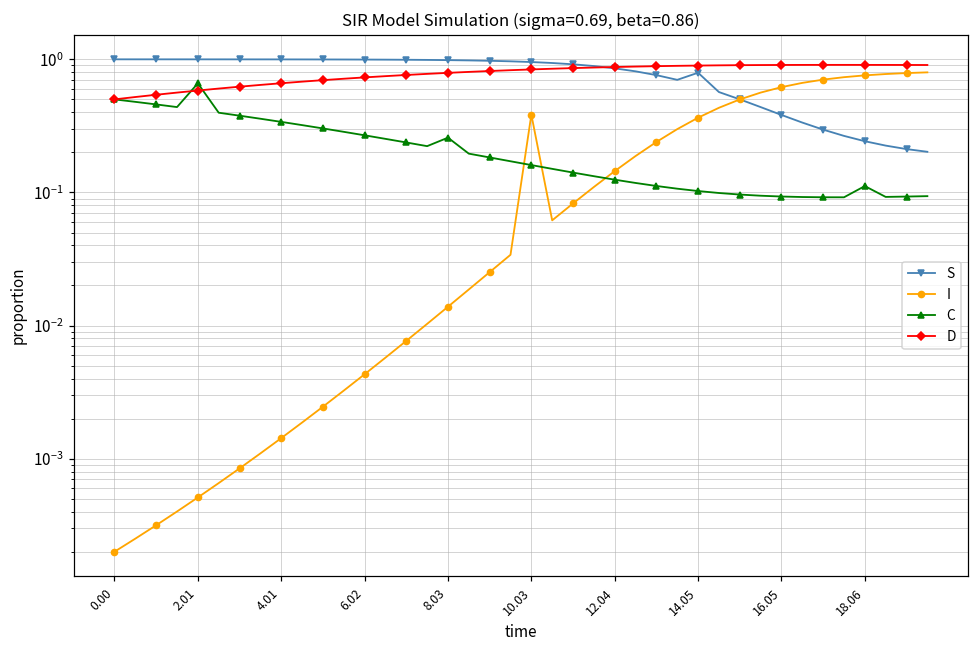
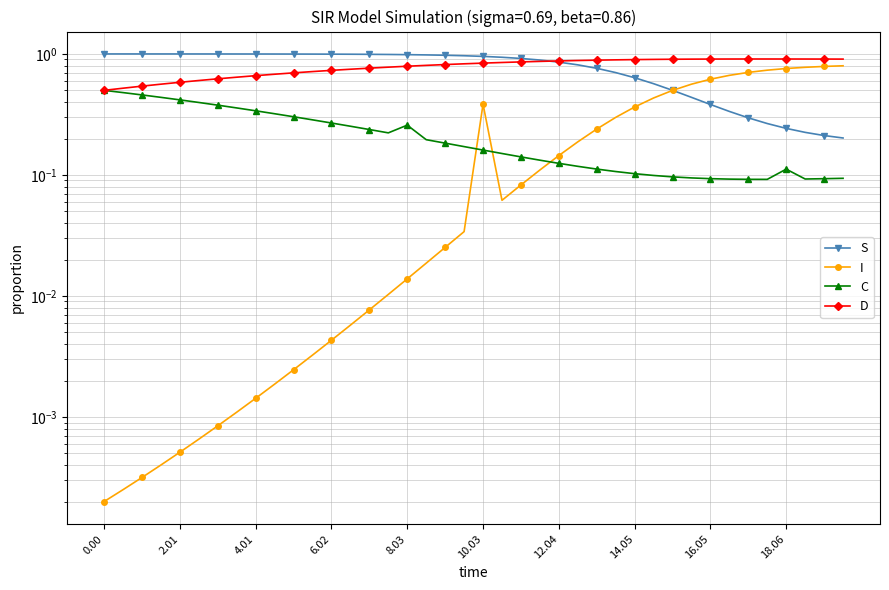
  {
    "S": {
      "0.00": 1.0,
      "2.01": 1.0,
      "4.01": 1.0,
      "6.02": 1.0,
      "8.03": 1.0,
      "10.03": 1.0,
-     "14.05": 0.8,
+     "14.05": 0.6,
      "16.05": 0.4,
      "18.06": 0.24
    },
    "I": {
      "0.00": 0.00020,
      "2.01": 0.00051,
      "4.01": 0.0014,
      "6.02": 0.0043,
      "8.03": 0.014,
      "10.03": 0.38,
      "12.04": 0.14,
      "14.05": 0.36,
      "16.05": 0.6,
      "18.06": 0.8
    },
    "C": {
-     "2.01": 0.7,
+     "2.01": 0.42,
      "4.01": 0.34,
      "6.02": 0.27,
      "8.03": 0.26,
      "10.03": 0.16,
      "12.04": 0.12,
      "14.05": 0.10,
      "16.05": 0.09,
      "18.06": 0.11
    },
    "D": {
      "2.01": 0.6,
      "4.01": 0.7,
      "6.02": 0.7,
      "8.03": 0.8,
      "10.03": 0.8,
      "14.05": 0.9,
      "16.05": 0.9,
      "18.06": 0.9
    }
  }
